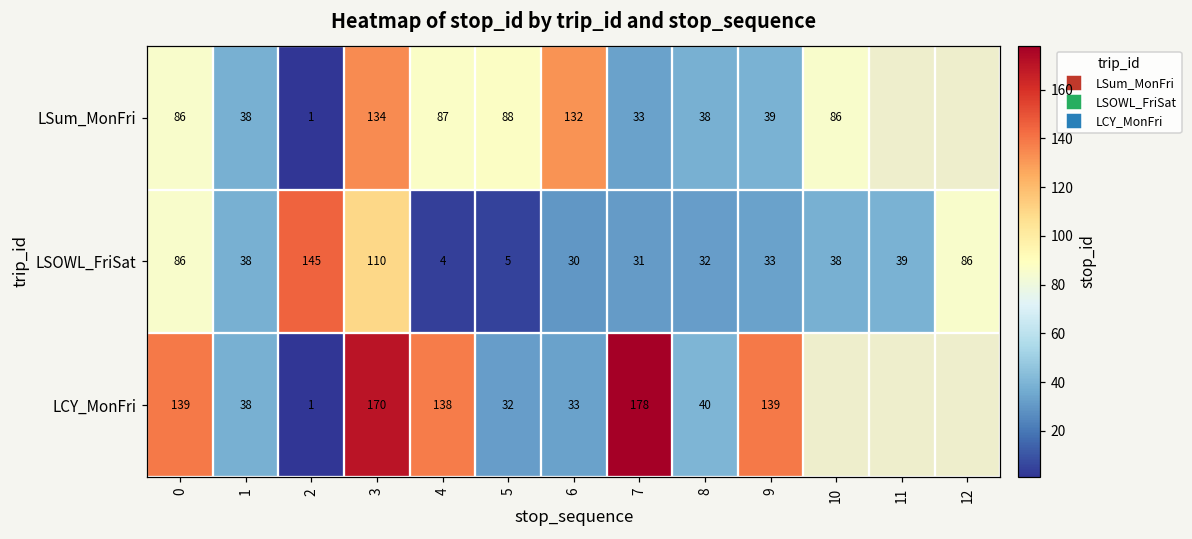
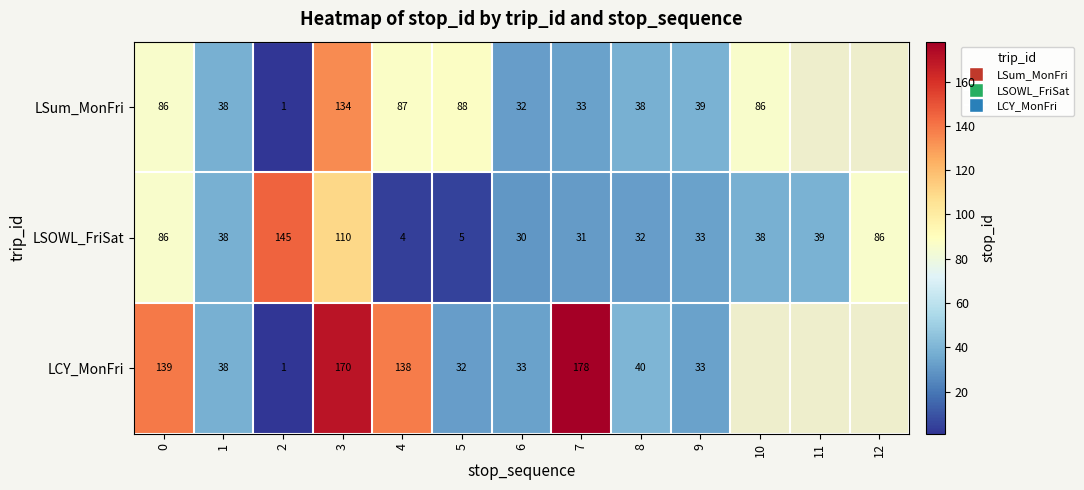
  {
    "LSum_MonFri": {
      "0": 86,
      "1": 38,
      "2": 1,
      "3": 134,
      "4": 87,
      "5": 88,
-     "6": 132,
+     "6": 32,
      "7": 33,
      "8": 38,
      "9": 39,
      "10": 86
    },
    "LSOWL_FriSat": {
      "0": 86,
      "1": 38,
      "2": 145,
      "3": 110,
      "4": 4,
      "5": 5,
      "6": 30,
      "7": 31,
      "8": 32,
      "9": 33,
      "10": 38,
      "11": 39,
      "12": 86
    },
    "LCY_MonFri": {
      "0": 139,
      "1": 38,
      "2": 1,
      "3": 170,
      "4": 138,
      "5": 32,
      "6": 33,
      "7": 178,
      "8": 40,
-     "9": 139
+     "9": 33
    }
  }
